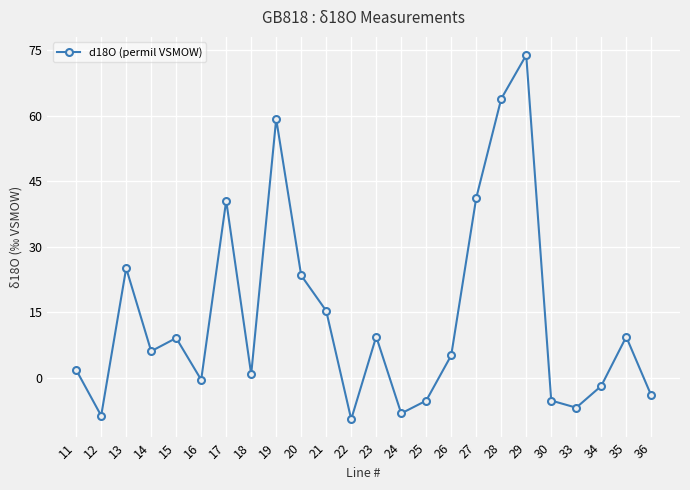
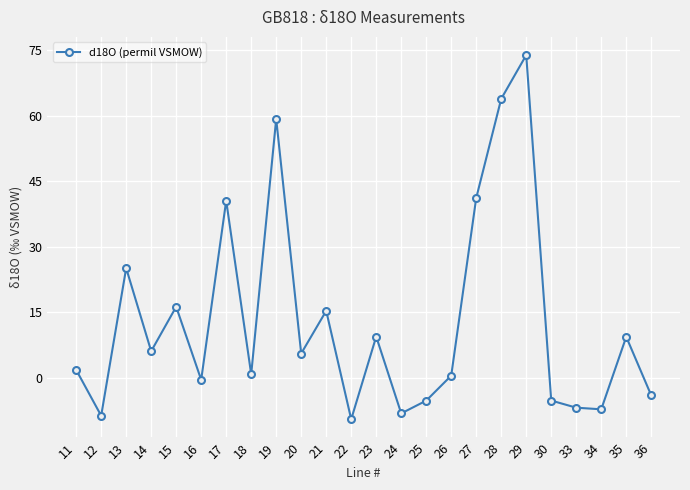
  {
    "11": 2,
    "12": -9,
    "13": 25,
    "14": 6,
-   "15": 9,
+   "15": 16,
    "16": -1,
    "17": 41,
    "18": 1,
    "19": 59,
-   "20": 23,
+   "20": 6,
    "21": 15,
    "22": -10,
    "23": 9,
    "24": -8,
    "25": -5,
-   "26": 5,
+   "26": 0,
    "27": 41,
    "28": 64,
    "29": 74,
    "30": -5,
    "33": -7,
-   "34": -2,
+   "34": -7,
    "35": 9,
    "36": -4
  }
